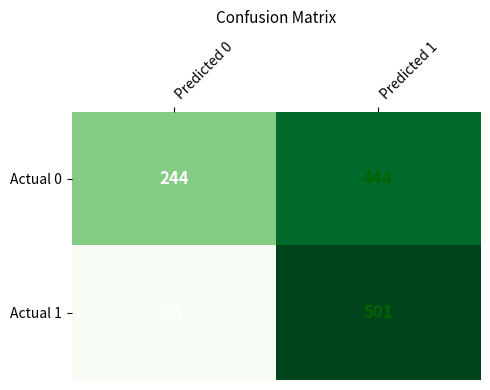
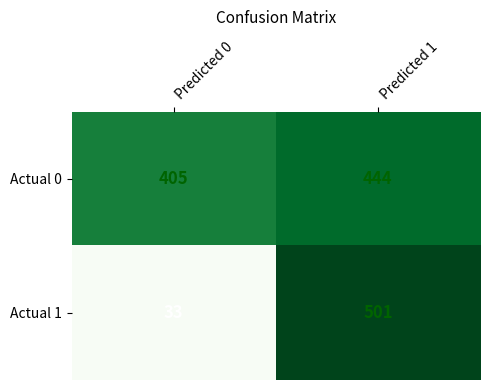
  {
    "Actual 0": {
-     "Predicted 0": 244
+     "Predicted 0": 405
    }
  }
